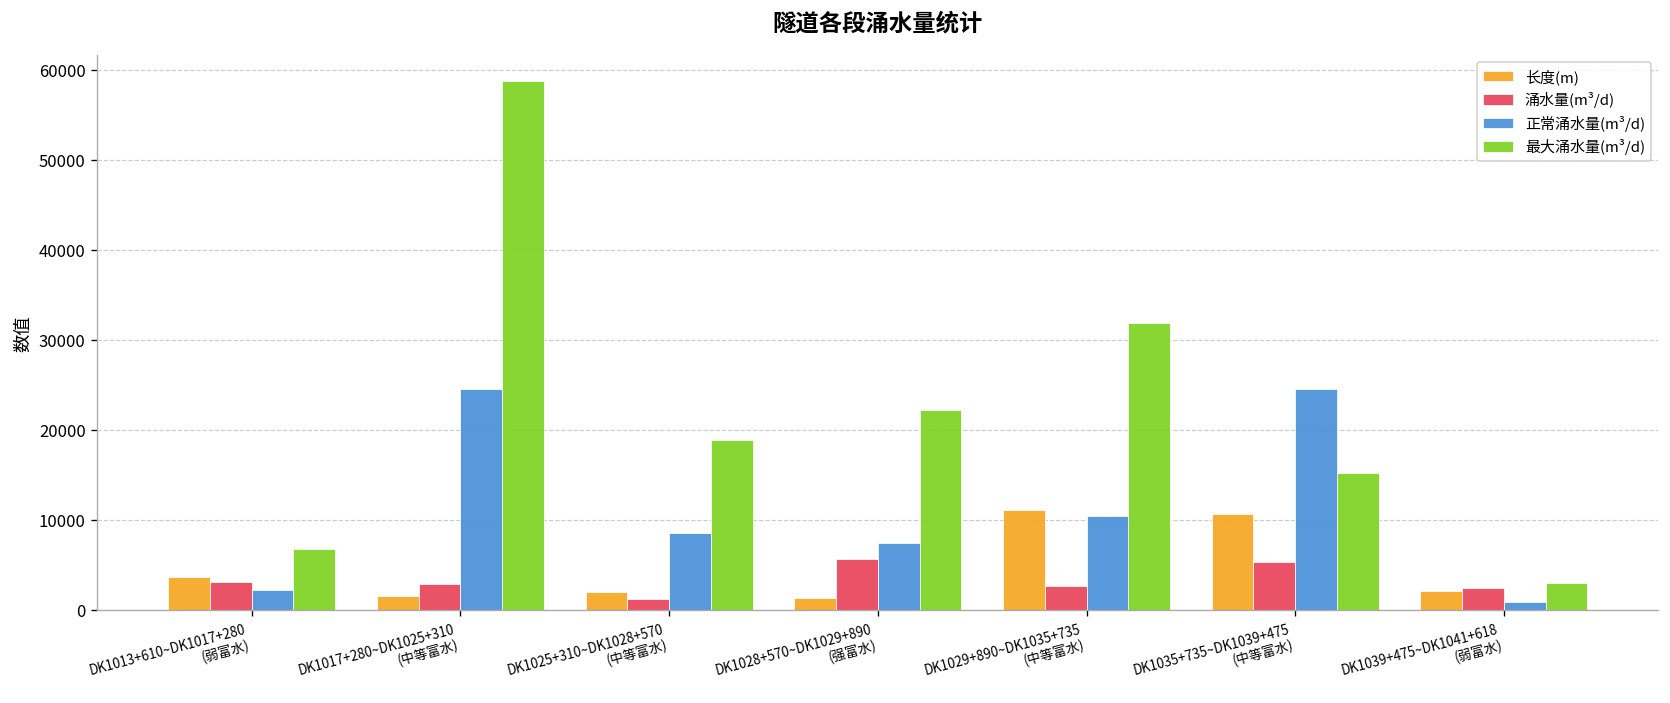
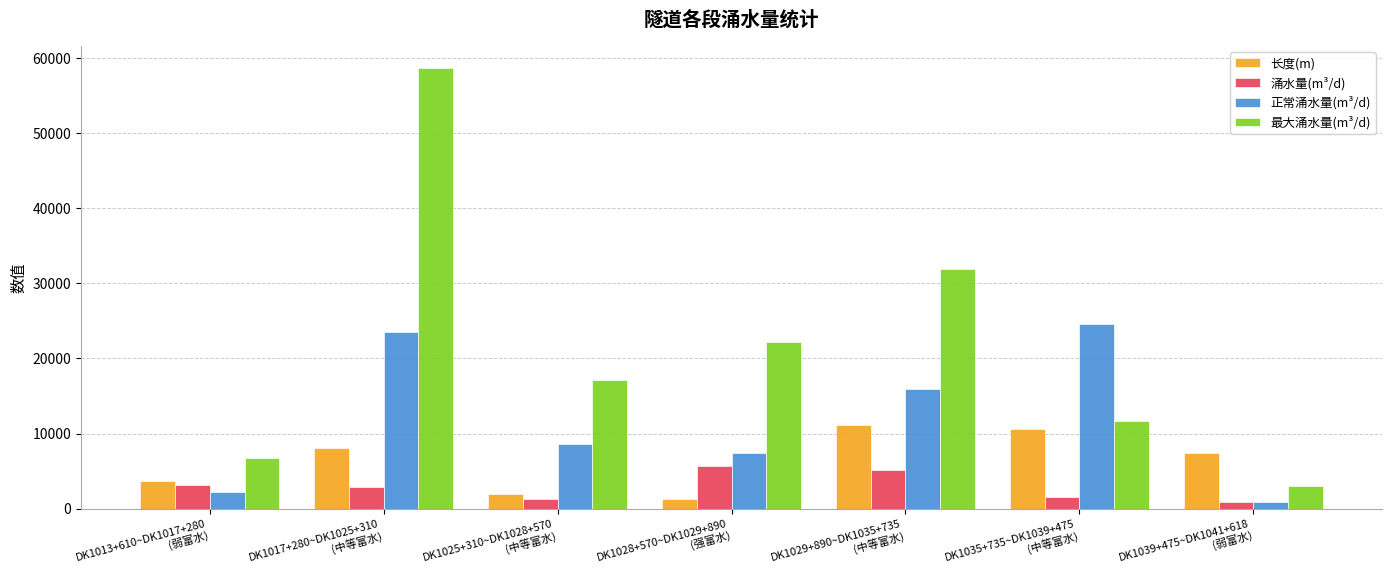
  {
    "长度(m)": {
      "DK1013+610~DK1017+280 (弱富水)": 4000,
-     "DK1017+280~DK1025+310 (中等富水)": 2000,
+     "DK1017+280~DK1025+310 (中等富水)": 8000,
      "DK1025+310~DK1028+570 (中等富水)": 2000,
      "DK1028+570~DK1029+890 (强富水)": 1000,
      "DK1029+890~DK1035+735 (中等富水)": 11000,
      "DK1035+735~DK1039+475 (中等富水)": 11000,
-     "DK1039+475~DK1041+618 (弱富水)": 2000
+     "DK1039+475~DK1041+618 (弱富水)": 7000
    },
    "涌水量(m³/d)": {
      "DK1013+610~DK1017+280 (弱富水)": 3000,
      "DK1017+280~DK1025+310 (中等富水)": 3000,
      "DK1025+310~DK1028+570 (中等富水)": 1000,
      "DK1028+570~DK1029+890 (强富水)": 6000,
-     "DK1029+890~DK1035+735 (中等富水)": 3000,
-     "DK1035+735~DK1039+475 (中等富水)": 5000,
-     "DK1039+475~DK1041+618 (弱富水)": 2000
+     "DK1029+890~DK1035+735 (中等富水)": 5000,
+     "DK1035+735~DK1039+475 (中等富水)": 2000,
+     "DK1039+475~DK1041+618 (弱富水)": 1000
    },
    "正常涌水量(m³/d)": {
      "DK1013+610~DK1017+280 (弱富水)": 2000,
-     "DK1017+280~DK1025+310 (中等富水)": 25000,
+     "DK1017+280~DK1025+310 (中等富水)": 23000,
      "DK1025+310~DK1028+570 (中等富水)": 9000,
      "DK1028+570~DK1029+890 (强富水)": 7000,
-     "DK1029+890~DK1035+735 (中等富水)": 10000,
+     "DK1029+890~DK1035+735 (中等富水)": 16000,
      "DK1035+735~DK1039+475 (中等富水)": 25000,
      "DK1039+475~DK1041+618 (弱富水)": 1000
    },
    "最大涌水量(m³/d)": {
      "DK1013+610~DK1017+280 (弱富水)": 7000,
      "DK1017+280~DK1025+310 (中等富水)": 59000,
-     "DK1025+310~DK1028+570 (中等富水)": 19000,
+     "DK1025+310~DK1028+570 (中等富水)": 17000,
      "DK1028+570~DK1029+890 (强富水)": 22000,
      "DK1029+890~DK1035+735 (中等富水)": 32000,
-     "DK1035+735~DK1039+475 (中等富水)": 15000,
+     "DK1035+735~DK1039+475 (中等富水)": 12000,
      "DK1039+475~DK1041+618 (弱富水)": 3000
    }
  }
